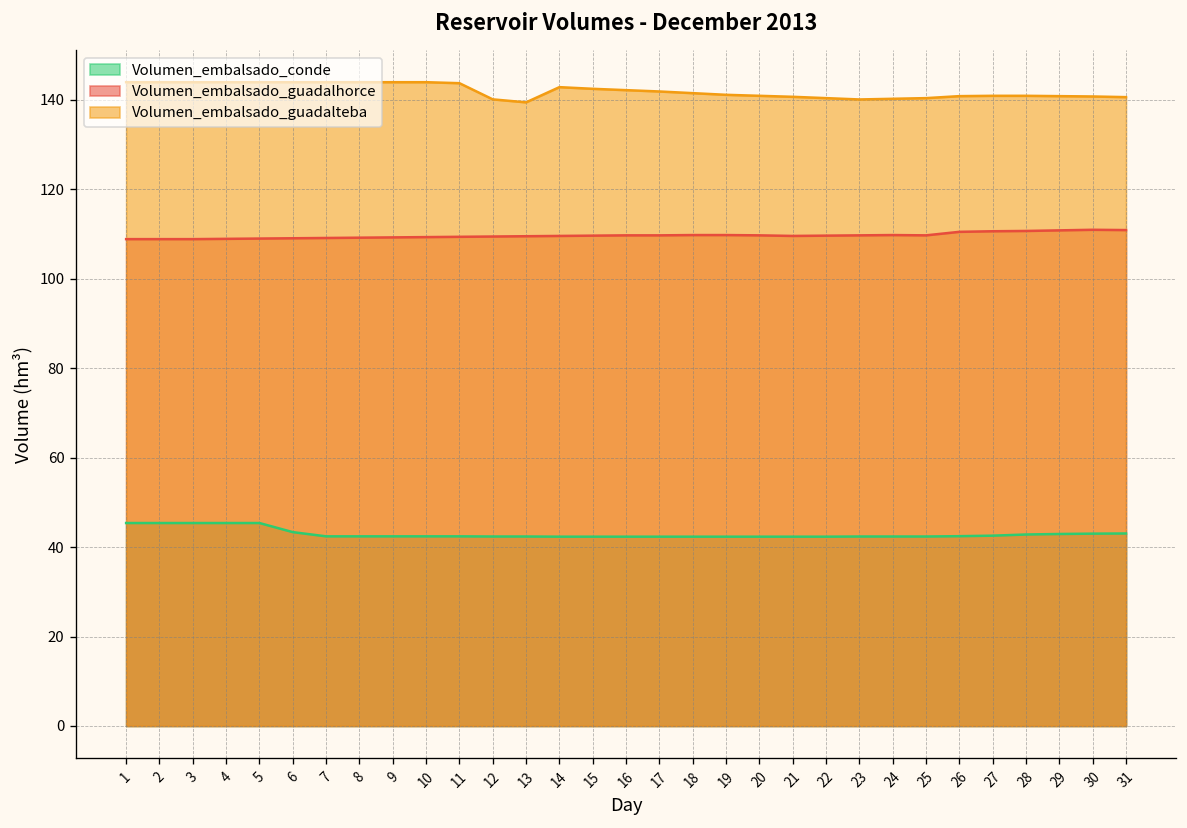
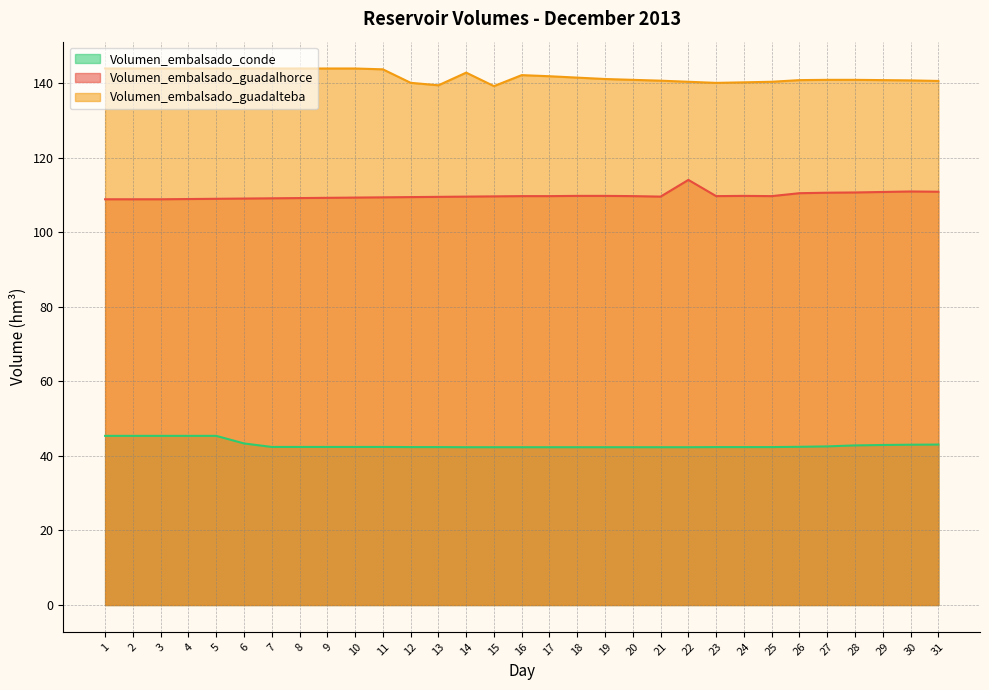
  {
    "Volumen_embalsado_conde": {
      "1": 45,
      "2": 45,
      "3": 45,
      "4": 45,
      "5": 45,
      "6": 43,
      "7": 42,
      "8": 42,
      "9": 42,
      "10": 42,
      "11": 42,
      "12": 42,
      "13": 42,
      "14": 42,
      "15": 42,
      "16": 42,
      "17": 42,
      "18": 42,
      "19": 42,
      "20": 42,
      "21": 42,
      "22": 42,
      "23": 42,
      "24": 42,
      "25": 42,
      "26": 42,
      "27": 43,
      "28": 43,
      "29": 43,
      "30": 43,
      "31": 43
    },
    "Volumen_embalsado_guadalhorce": {
      "1": 109,
      "2": 109,
      "3": 109,
      "4": 109,
      "5": 109,
      "6": 109,
      "7": 109,
      "8": 109,
      "9": 109,
      "10": 109,
      "11": 109,
      "12": 109,
      "13": 110,
      "14": 110,
      "15": 110,
      "16": 110,
      "17": 110,
      "18": 110,
      "19": 110,
      "20": 110,
      "21": 110,
-     "22": 110,
+     "22": 114,
      "23": 110,
      "24": 110,
      "25": 110,
      "26": 110,
      "27": 111,
      "28": 111,
      "29": 111,
      "30": 111,
      "31": 111
    },
    "Volumen_embalsado_guadalteba": {
      "9": 144,
      "10": 144,
      "11": 144,
      "12": 140,
      "13": 139,
      "14": 143,
-     "15": 142,
+     "15": 139,
      "16": 142,
      "17": 142,
      "18": 141,
      "19": 141,
      "20": 141,
      "21": 141,
      "22": 140,
      "23": 140,
      "24": 140,
      "25": 140,
      "26": 141,
      "27": 141,
      "28": 141,
      "29": 141,
      "30": 141,
      "31": 141
    }
  }
